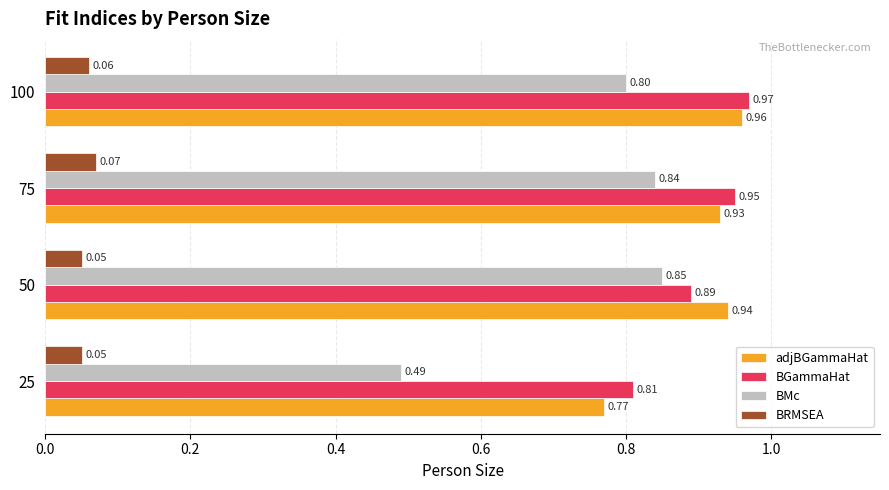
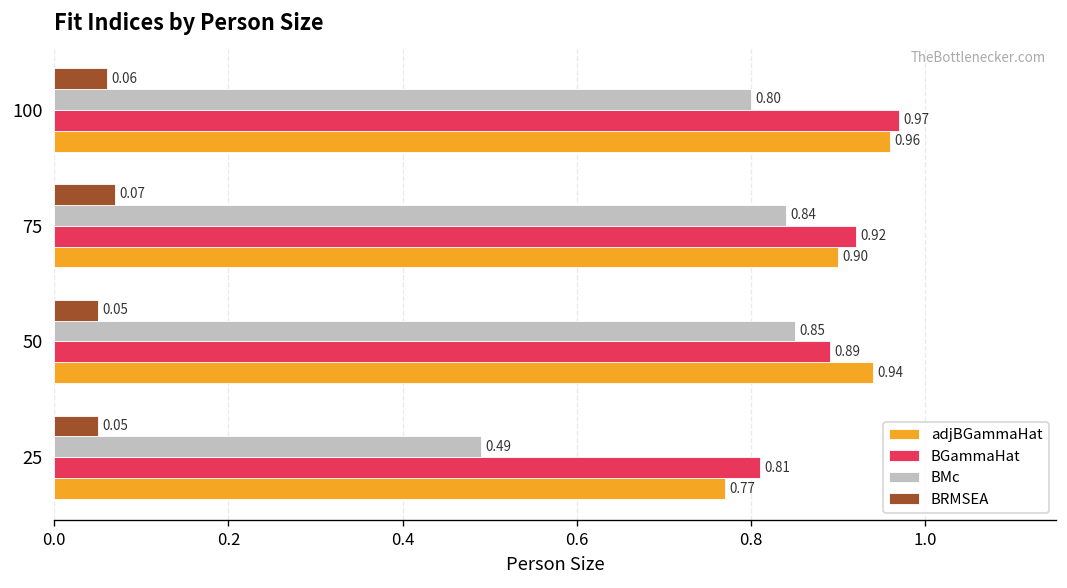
  {
    "adjBGammaHat": {
      "100": 0.96,
-     "75": 0.93,
+     "75": 0.90,
      "50": 0.94,
      "25": 0.77
    },
    "BGammaHat": {
      "100": 0.97,
-     "75": 0.95,
+     "75": 0.92,
      "50": 0.89,
      "25": 0.81
    },
    "BMc": {
      "100": 0.80,
      "75": 0.84,
      "50": 0.85,
      "25": 0.49
    },
    "BRMSEA": {
      "100": 0.06,
      "75": 0.07,
      "50": 0.05,
      "25": 0.05
    }
  }
